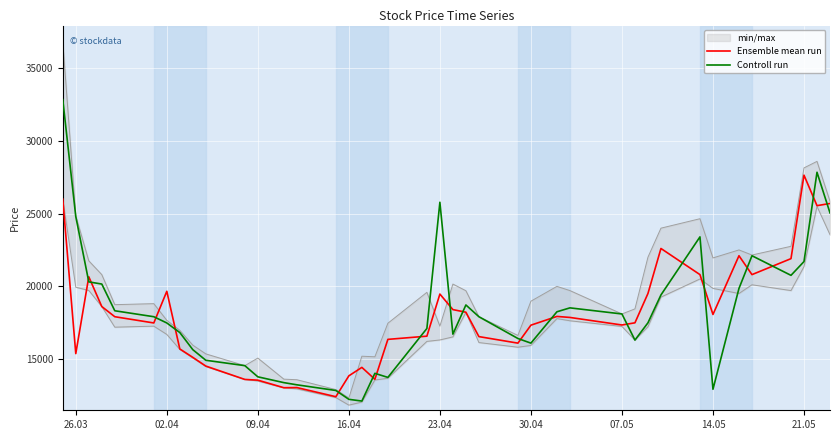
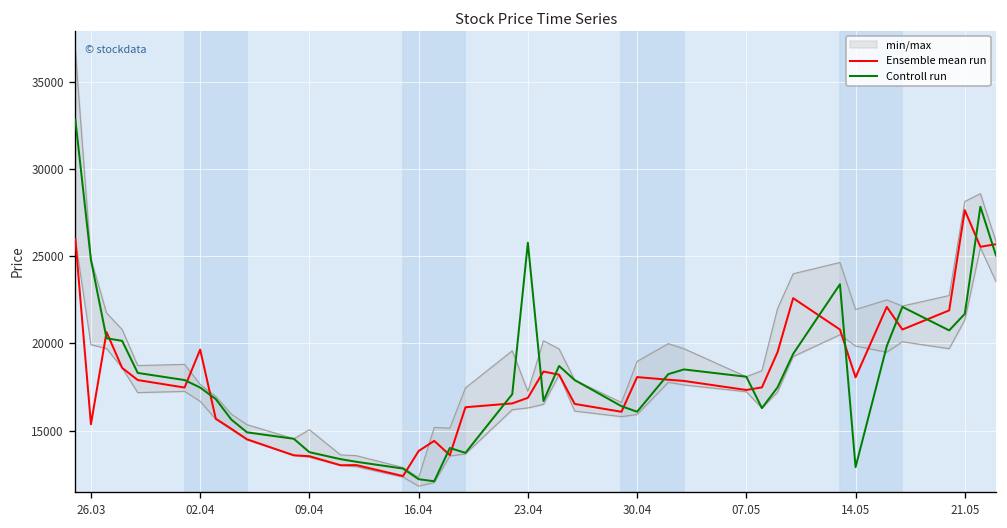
  {
    "Ensemble mean run": {
      "26.03": 15400,
      "02.04": 19700,
      "16.04": 13800,
-     "23.04": 19500,
-     "30.04": 17300,
+     "23.04": 16900,
+     "30.04": 18100,
      "14.05": 18100,
      "21.05": 27700
    },
    "Controll run": {
      "02.04": 17500,
      "09.04": 13800,
      "23.04": 25800,
      "14.05": 12900,
      "21.05": 21700
    }
  }
